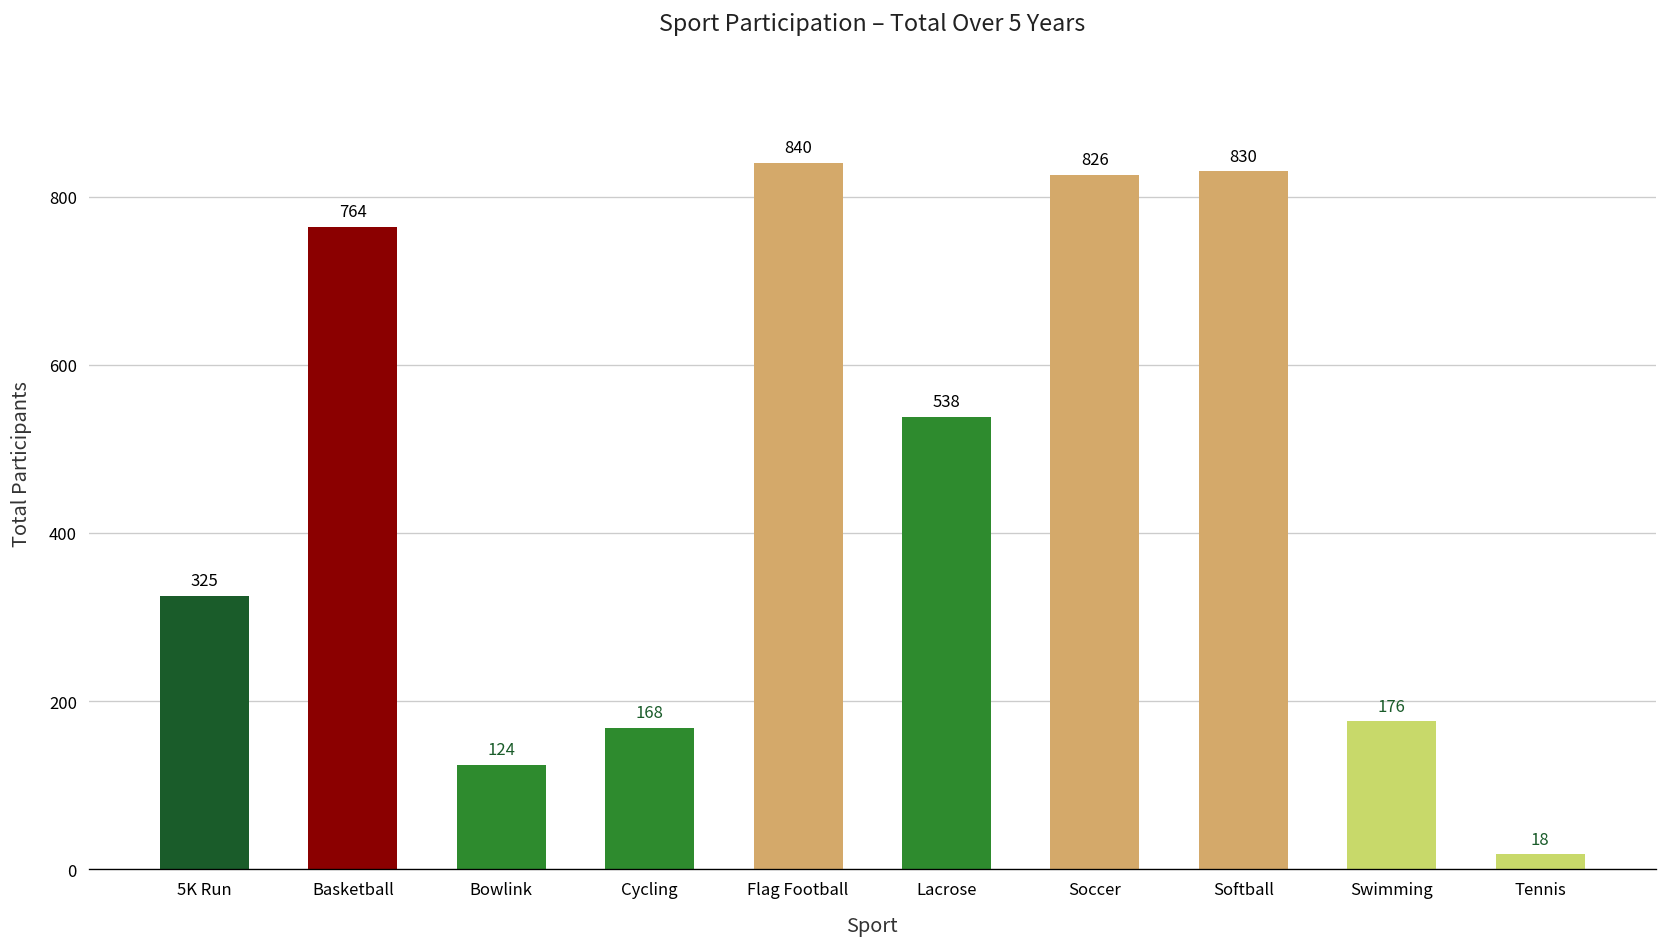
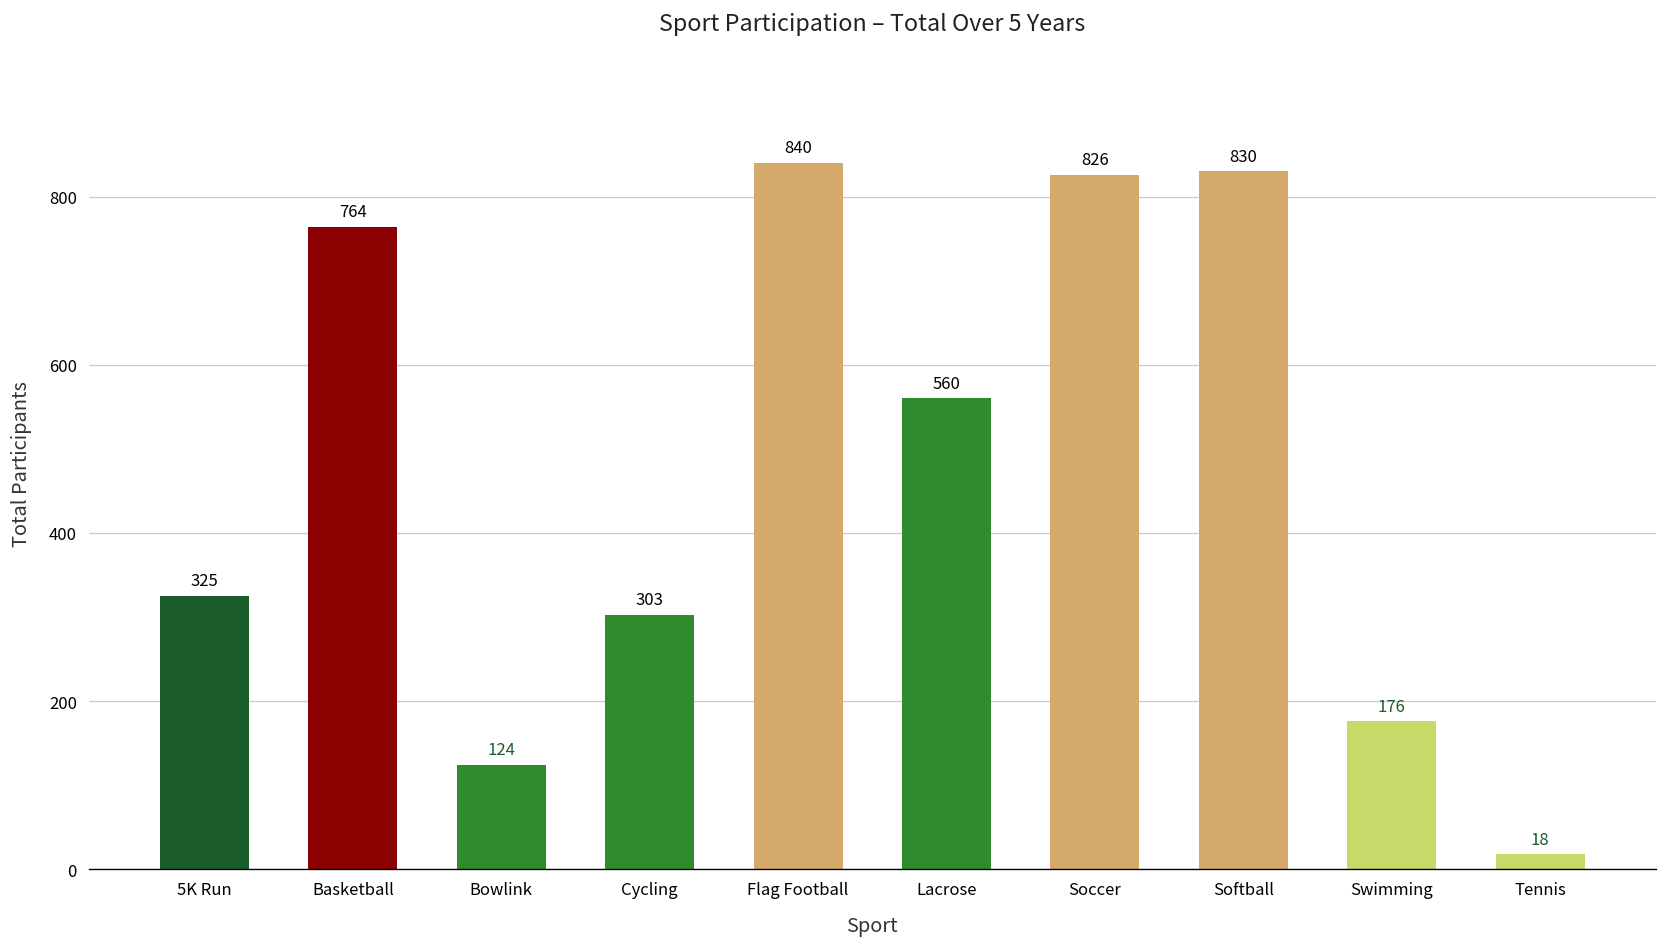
  {
    "5K Run": 325,
    "Basketball": 764,
    "Bowlink": 124,
-   "Cycling": 168,
+   "Cycling": 303,
    "Flag Football": 840,
-   "Lacrose": 538,
+   "Lacrose": 560,
    "Soccer": 826,
    "Softball": 830,
    "Swimming": 176,
    "Tennis": 18
  }
